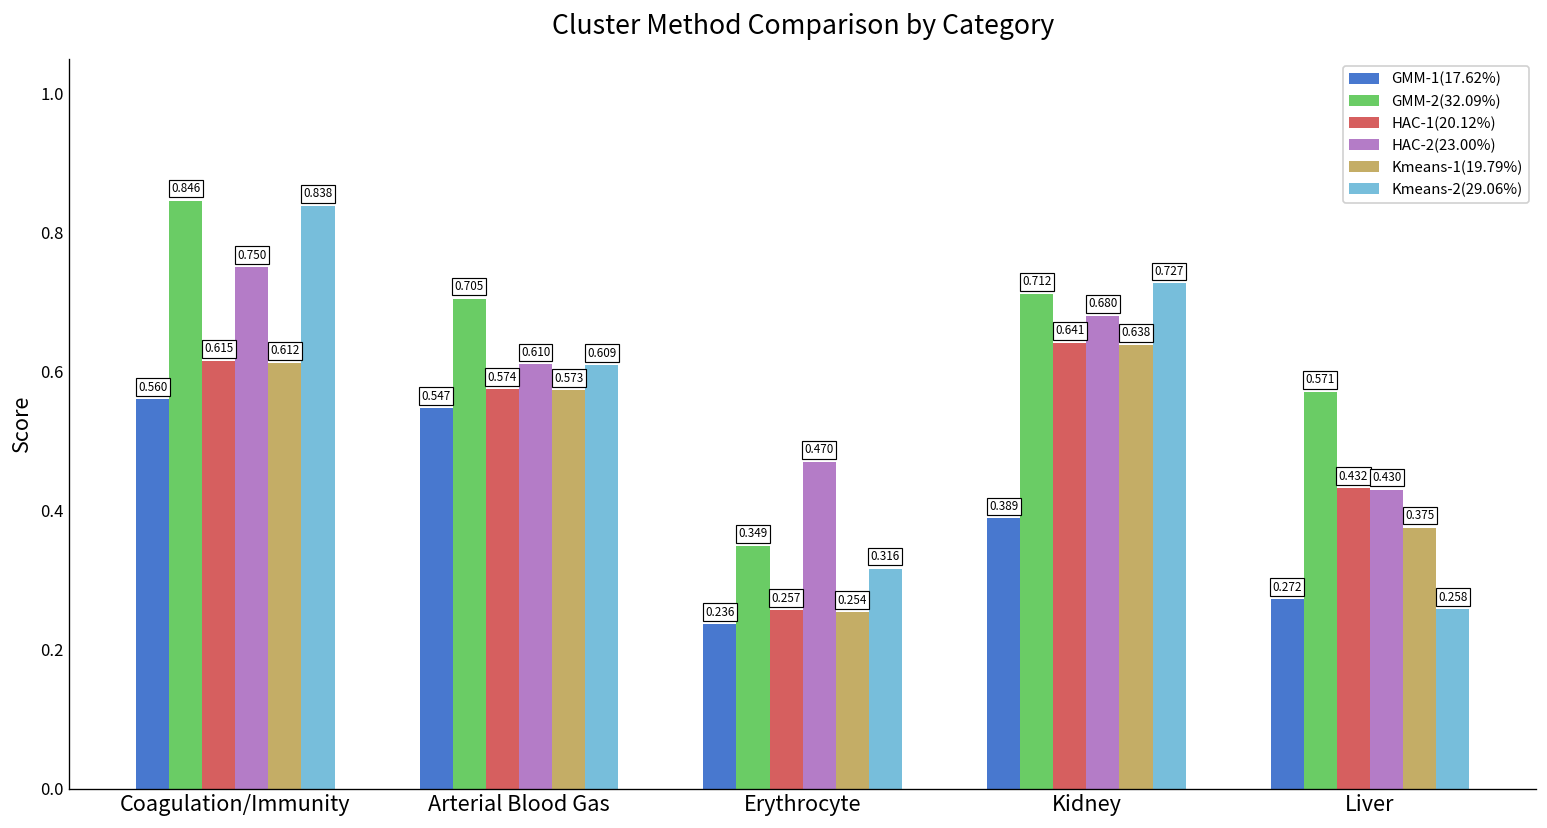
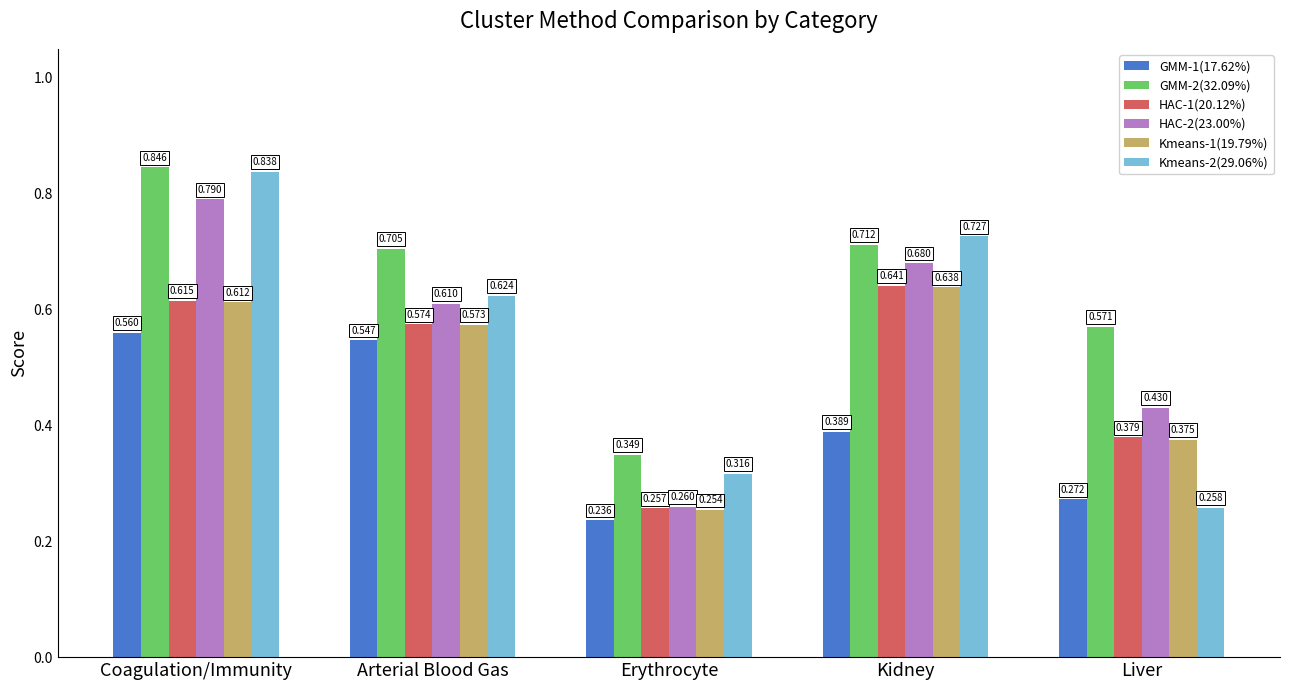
  {
    "HAC-1(20.12%)": {
-     "Liver": 0.432
+     "Liver": 0.379
    },
    "HAC-2(23.00%)": {
-     "Coagulation/Immunity": 0.750,
-     "Erythrocyte": 0.470
+     "Coagulation/Immunity": 0.790,
+     "Erythrocyte": 0.260
    },
    "Kmeans-2(29.06%)": {
-     "Arterial Blood Gas": 0.609
+     "Arterial Blood Gas": 0.624
    }
  }
